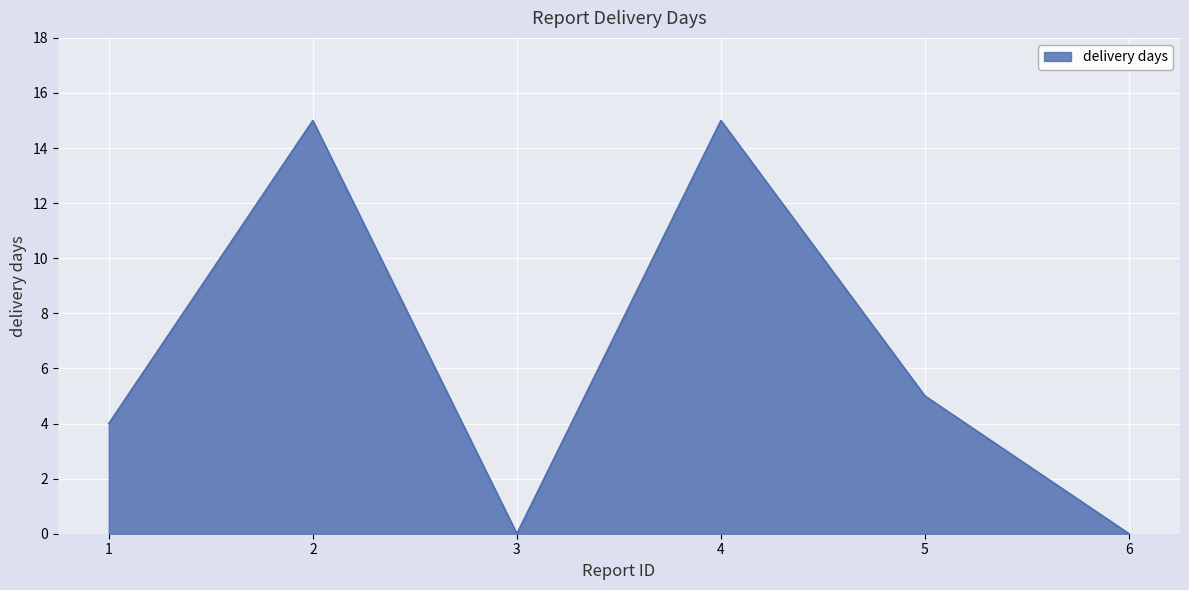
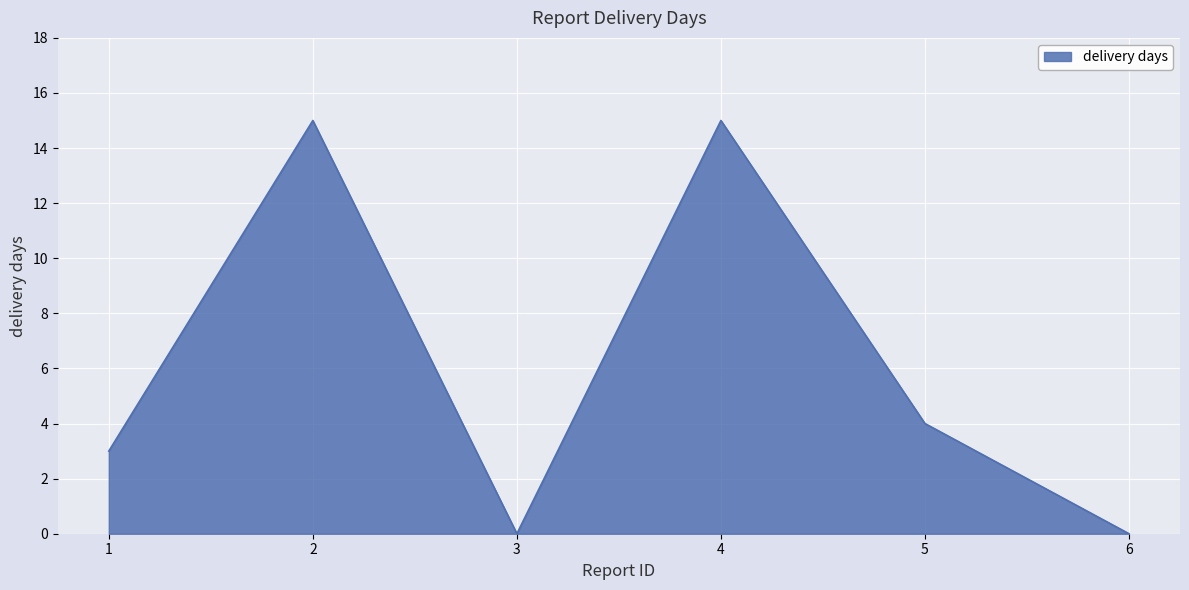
  {
-   "1": 4,
+   "1": 3,
    "2": 15,
    "3": 0,
    "4": 15,
-   "5": 5,
+   "5": 4,
    "6": 0
  }
